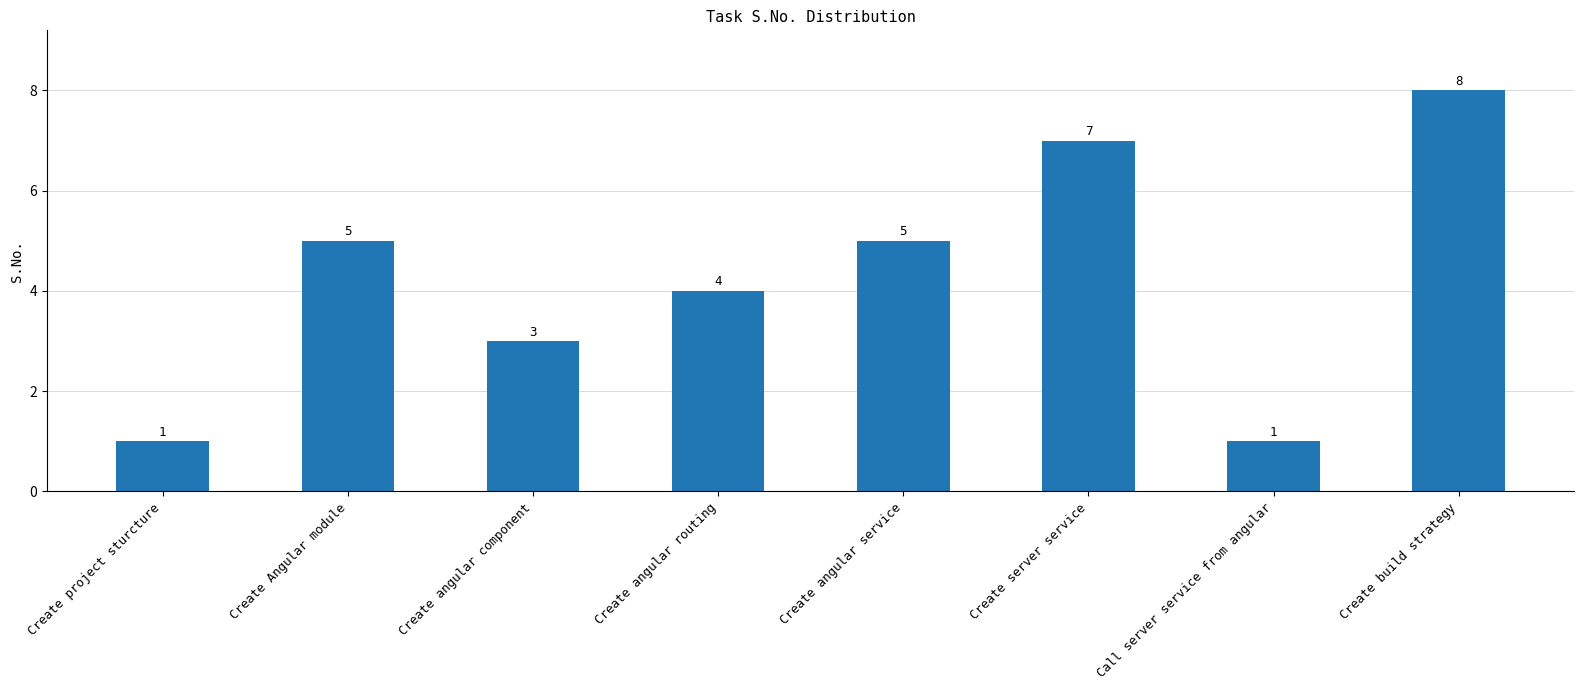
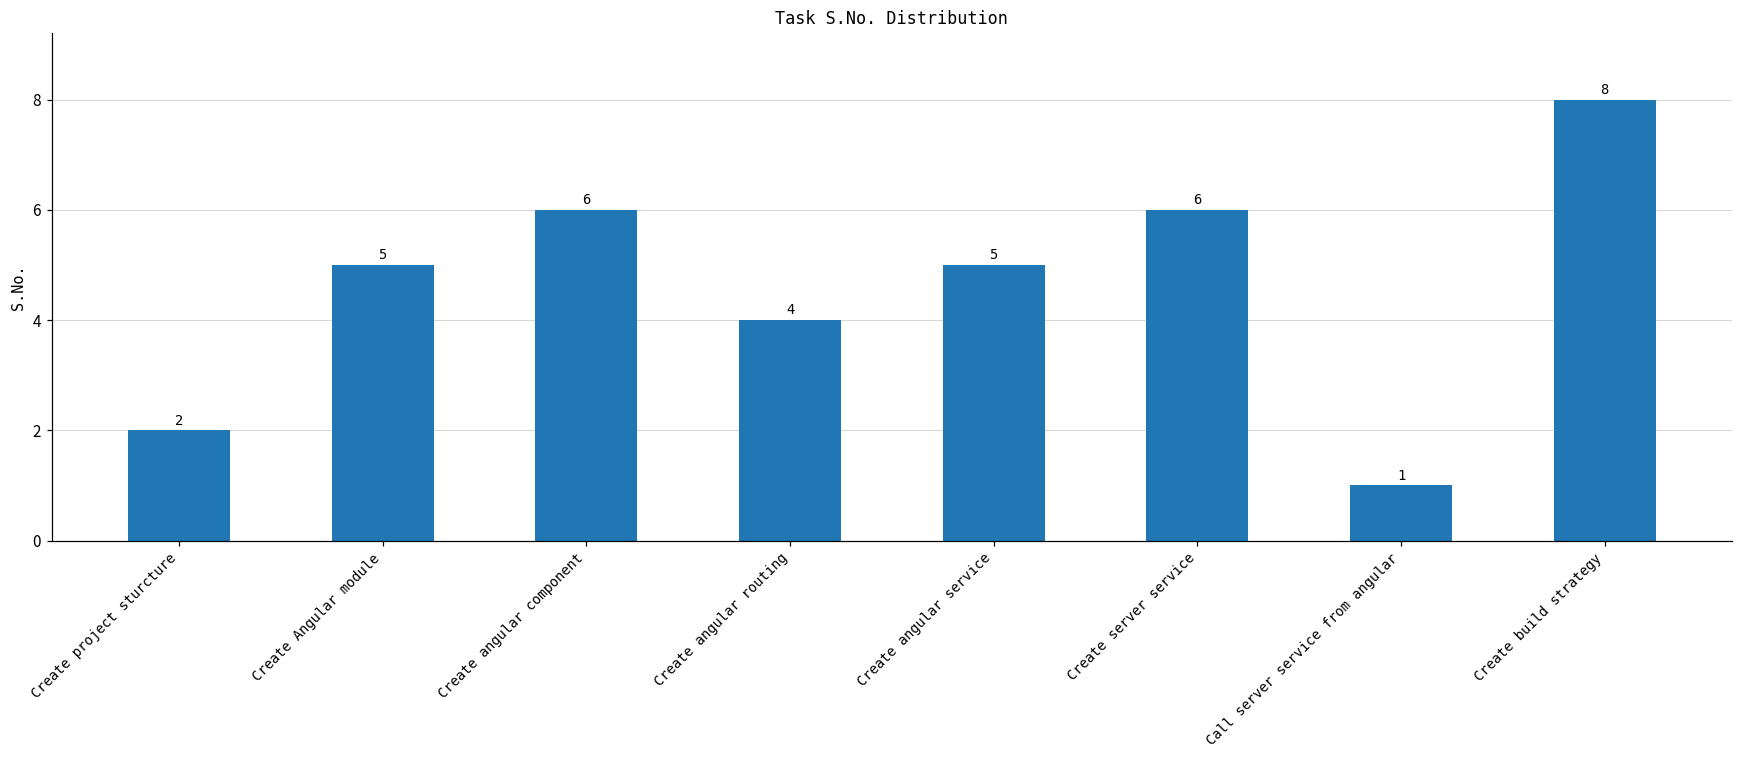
  {
-   "Create project sturcture": 1,
+   "Create project sturcture": 2,
    "Create Angular module": 5,
-   "Create angular component": 3,
+   "Create angular component": 6,
    "Create angular routing": 4,
    "Create angular service": 5,
-   "Create server service": 7,
+   "Create server service": 6,
    "Call server service from angular": 1,
    "Create build strategy": 8
  }
